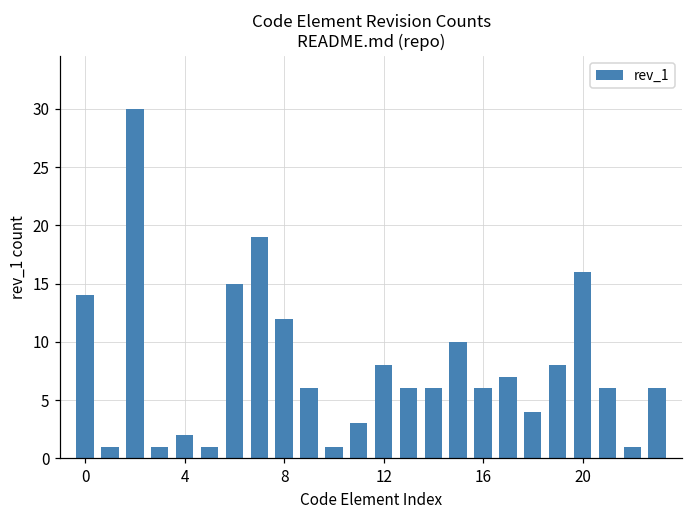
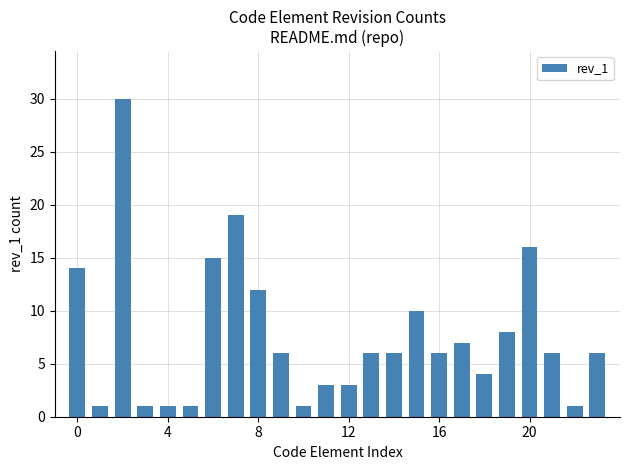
  {
    "0": 14,
-   "4": 2,
+   "4": 1,
    "8": 12,
-   "12": 8,
+   "12": 3,
    "16": 6,
    "20": 16
  }
